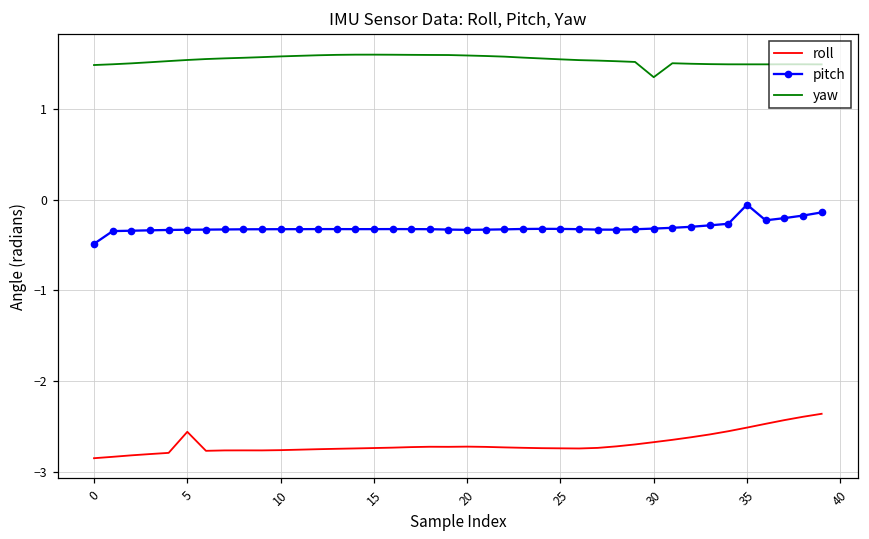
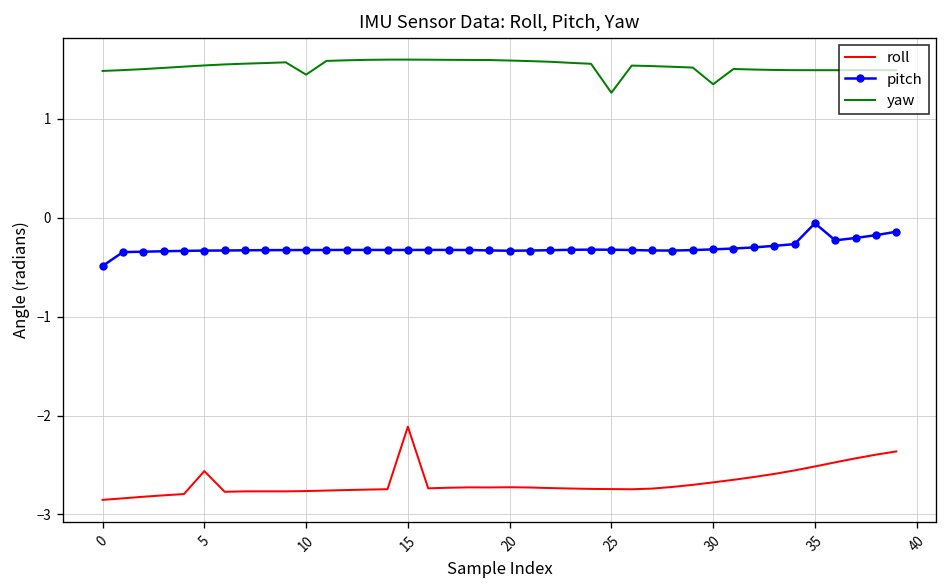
  {
    "roll": {
      "0": -2.9,
      "5": -2.6,
      "10": -2.8,
-     "15": -2.7,
+     "15": -2.1,
      "20": -2.7,
      "25": -2.7,
      "30": -2.7,
      "35": -2.5
    },
    "pitch": {
      "0": -0.5,
      "5": -0.3,
      "10": -0.3,
      "15": -0.3,
      "20": -0.3,
      "25": -0.3,
      "30": -0.3,
      "35": -0.1
    },
    "yaw": {
      "0": 1.5,
      "5": 1.5,
-     "10": 1.6,
+     "10": 1.4,
      "15": 1.6,
      "20": 1.6,
-     "25": 1.5,
+     "25": 1.3,
      "30": 1.3,
      "35": 1.5
    }
  }
